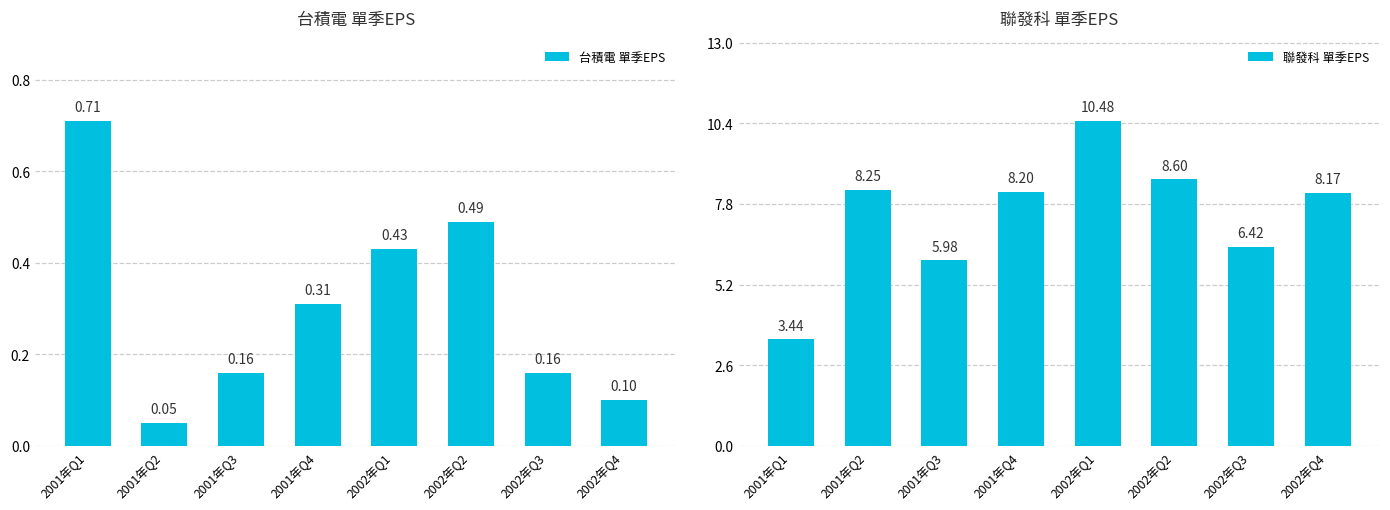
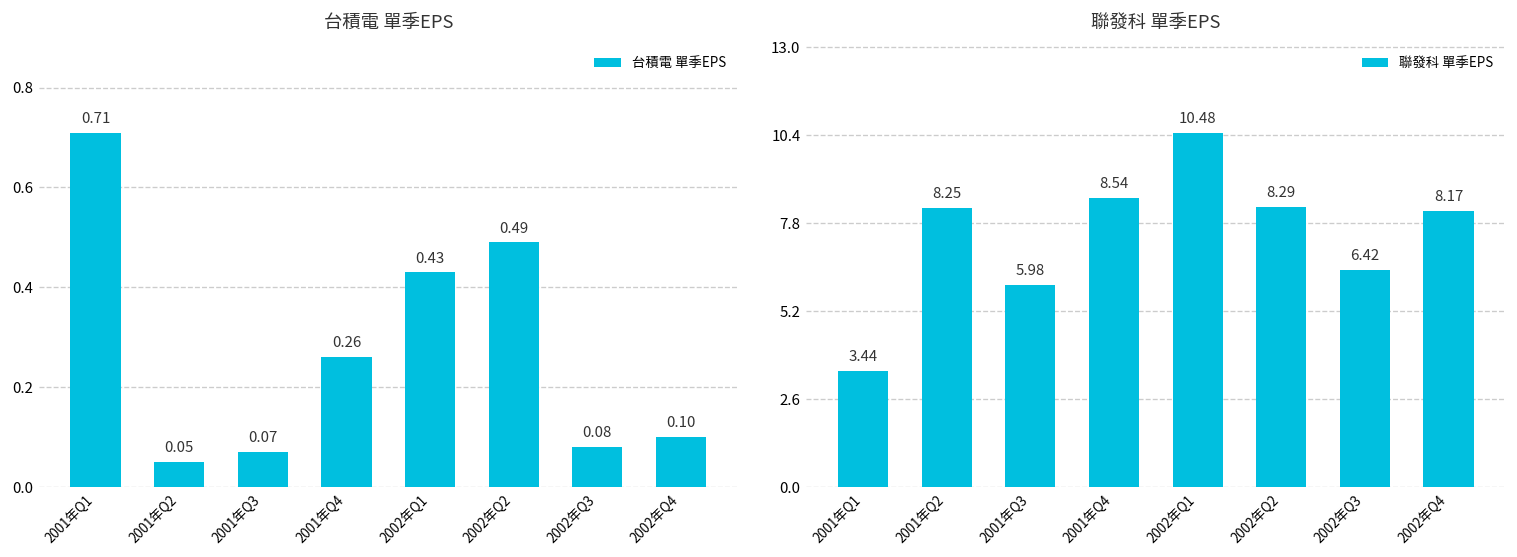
  {
    "台積電 單季EPS": {
      "2001年Q1": 0.71,
      "2001年Q2": 0.05,
-     "2001年Q3": 0.16,
-     "2001年Q4": 0.31,
+     "2001年Q3": 0.07,
+     "2001年Q4": 0.26,
      "2002年Q1": 0.43,
      "2002年Q2": 0.49,
-     "2002年Q3": 0.16,
+     "2002年Q3": 0.08,
      "2002年Q4": 0.10
    },
    "聯發科 單季EPS": {
      "2001年Q1": 3.44,
      "2001年Q2": 8.25,
      "2001年Q3": 5.98,
-     "2001年Q4": 8.20,
+     "2001年Q4": 8.54,
      "2002年Q1": 10.48,
-     "2002年Q2": 8.60,
+     "2002年Q2": 8.29,
      "2002年Q3": 6.42,
      "2002年Q4": 8.17
    }
  }
